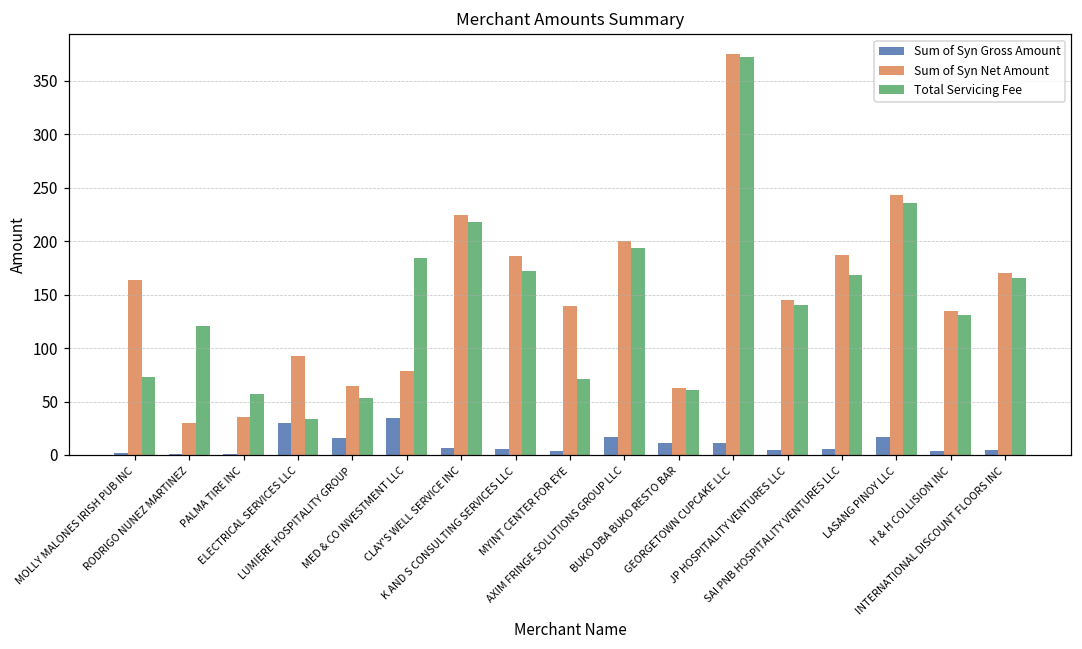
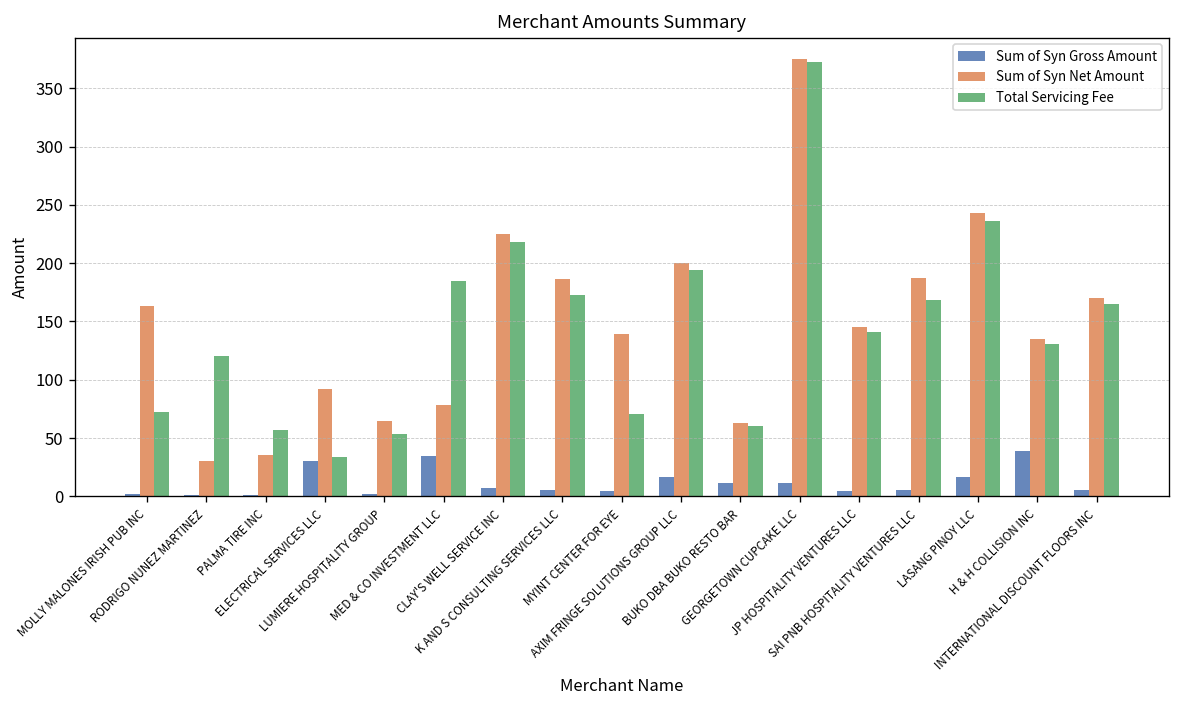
  {
    "Sum of Syn Gross Amount": {
      "ELECTRICAL SERVICES LLC": 30,
-     "LUMIERE HOSPITALITY GROUP": 20,
+     "LUMIERE HOSPITALITY GROUP": 0,
      "MED & CO INVESTMENT LLC": 30,
      "CLAY'S WELL SERVICE INC": 10,
      "K AND S CONSULTING SERVICES LLC": 10,
      "MYINT CENTER FOR EYE": 0,
      "AXIM FRINGE SOLUTIONS GROUP LLC": 20,
      "BUKO DBA BUKO RESTO BAR": 10,
      "GEORGETOWN CUPCAKE LLC": 10,
      "JP HOSPITALITY VENTURES LLC": 0,
      "SAI PNB HOSPITALITY VENTURES LLC": 10,
      "LASANG PINOY LLC": 20,
-     "H & H COLLISION INC": 0,
+     "H & H COLLISION INC": 40,
      "INTERNATIONAL DISCOUNT FLOORS INC": 10
    },
    "Sum of Syn Net Amount": {
      "MOLLY MALONES IRISH PUB INC": 160,
      "RODRIGO NUNEZ MARTINEZ": 30,
      "PALMA TIRE INC": 40,
      "ELECTRICAL SERVICES LLC": 90,
      "LUMIERE HOSPITALITY GROUP": 60,
      "MED & CO INVESTMENT LLC": 80,
      "CLAY'S WELL SERVICE INC": 220,
      "K AND S CONSULTING SERVICES LLC": 190,
      "MYINT CENTER FOR EYE": 140,
      "AXIM FRINGE SOLUTIONS GROUP LLC": 200,
      "BUKO DBA BUKO RESTO BAR": 60,
      "GEORGETOWN CUPCAKE LLC": 370,
      "JP HOSPITALITY VENTURES LLC": 150,
      "SAI PNB HOSPITALITY VENTURES LLC": 190,
      "LASANG PINOY LLC": 240,
      "H & H COLLISION INC": 140,
      "INTERNATIONAL DISCOUNT FLOORS INC": 170
    },
    "Total Servicing Fee": {
      "MOLLY MALONES IRISH PUB INC": 70,
      "RODRIGO NUNEZ MARTINEZ": 120,
      "PALMA TIRE INC": 60,
      "ELECTRICAL SERVICES LLC": 30,
      "LUMIERE HOSPITALITY GROUP": 50,
      "MED & CO INVESTMENT LLC": 180,
      "CLAY'S WELL SERVICE INC": 220,
      "K AND S CONSULTING SERVICES LLC": 170,
      "MYINT CENTER FOR EYE": 70,
      "AXIM FRINGE SOLUTIONS GROUP LLC": 190,
      "BUKO DBA BUKO RESTO BAR": 60,
      "GEORGETOWN CUPCAKE LLC": 370,
      "JP HOSPITALITY VENTURES LLC": 140,
      "SAI PNB HOSPITALITY VENTURES LLC": 170,
      "LASANG PINOY LLC": 240,
      "H & H COLLISION INC": 130,
      "INTERNATIONAL DISCOUNT FLOORS INC": 170
    }
  }
